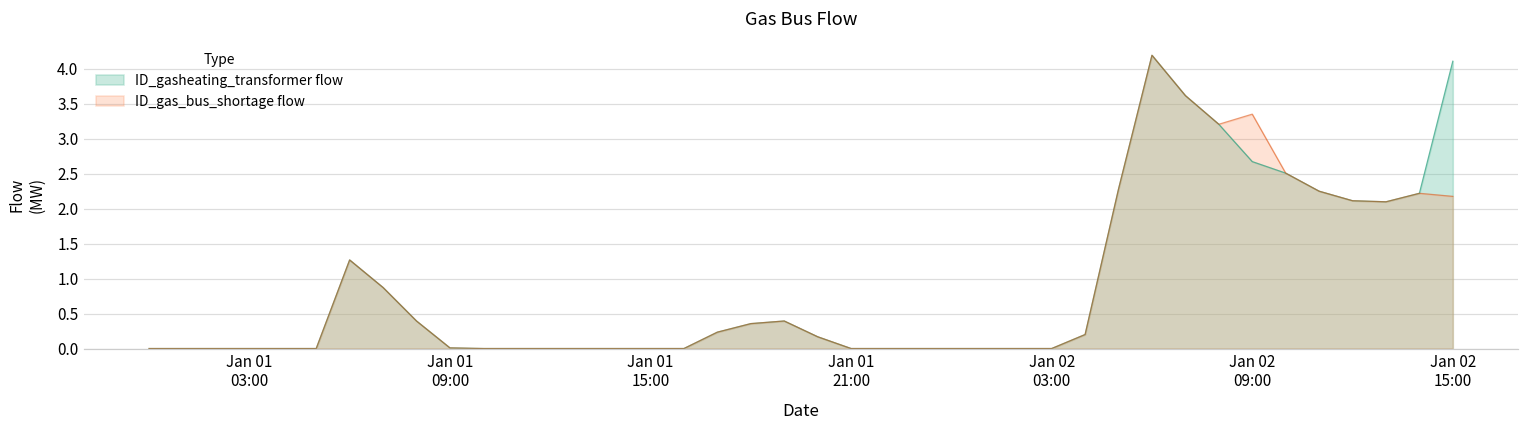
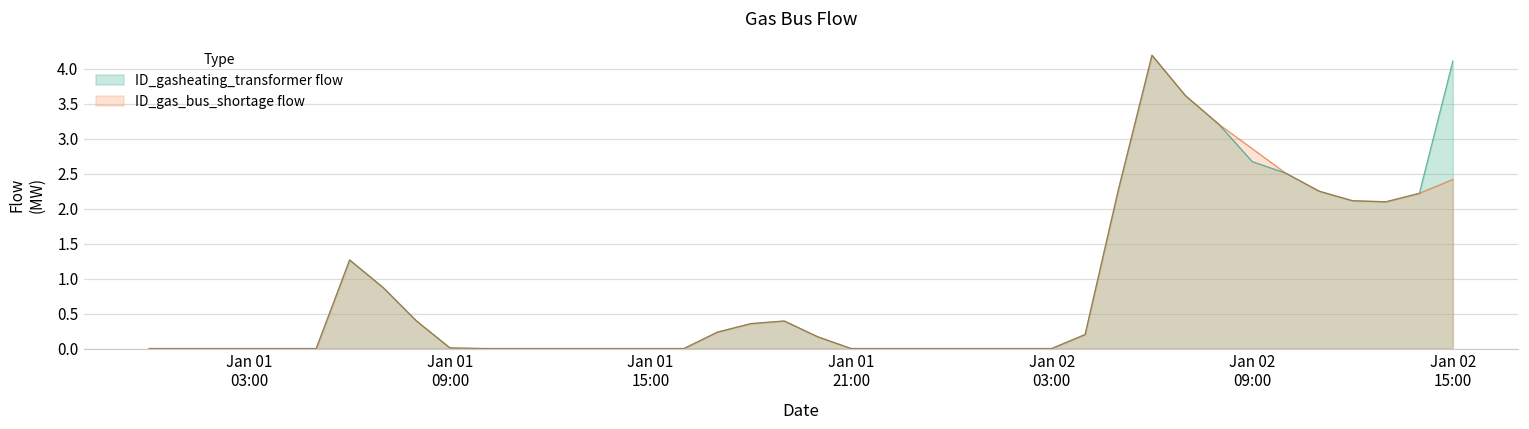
  {
    "ID_gasheating_transformer flow": {
      "Jan 02 09:00": 2.7,
      "Jan 02 15:00": 4.1
    },
    "ID_gas_bus_shortage flow": {
-     "Jan 02 09:00": 3.4,
-     "Jan 02 15:00": 2.2
+     "Jan 02 09:00": 2.9,
+     "Jan 02 15:00": 2.4
    }
  }
